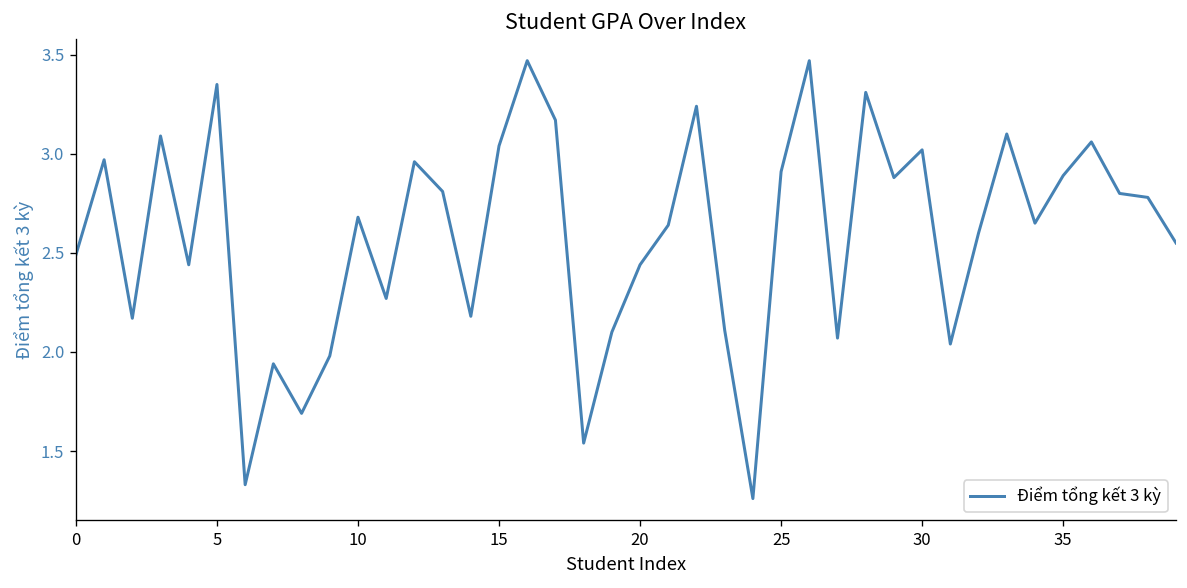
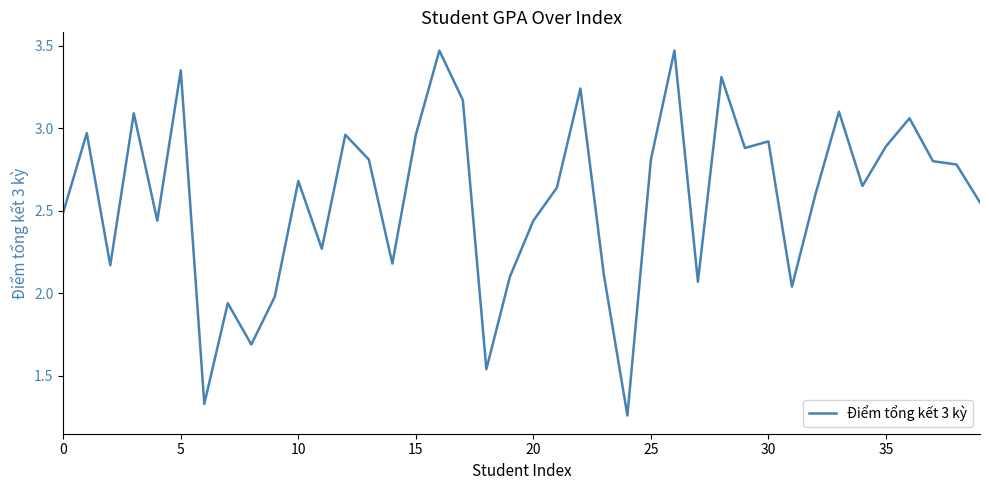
  {
    "0": 2.49,
    "5": 3.35,
    "10": 2.68,
-   "15": 3.04,
+   "15": 2.96,
    "20": 2.44,
-   "25": 2.91,
-   "30": 3.02,
+   "25": 2.81,
+   "30": 2.92,
    "35": 2.89
  }
